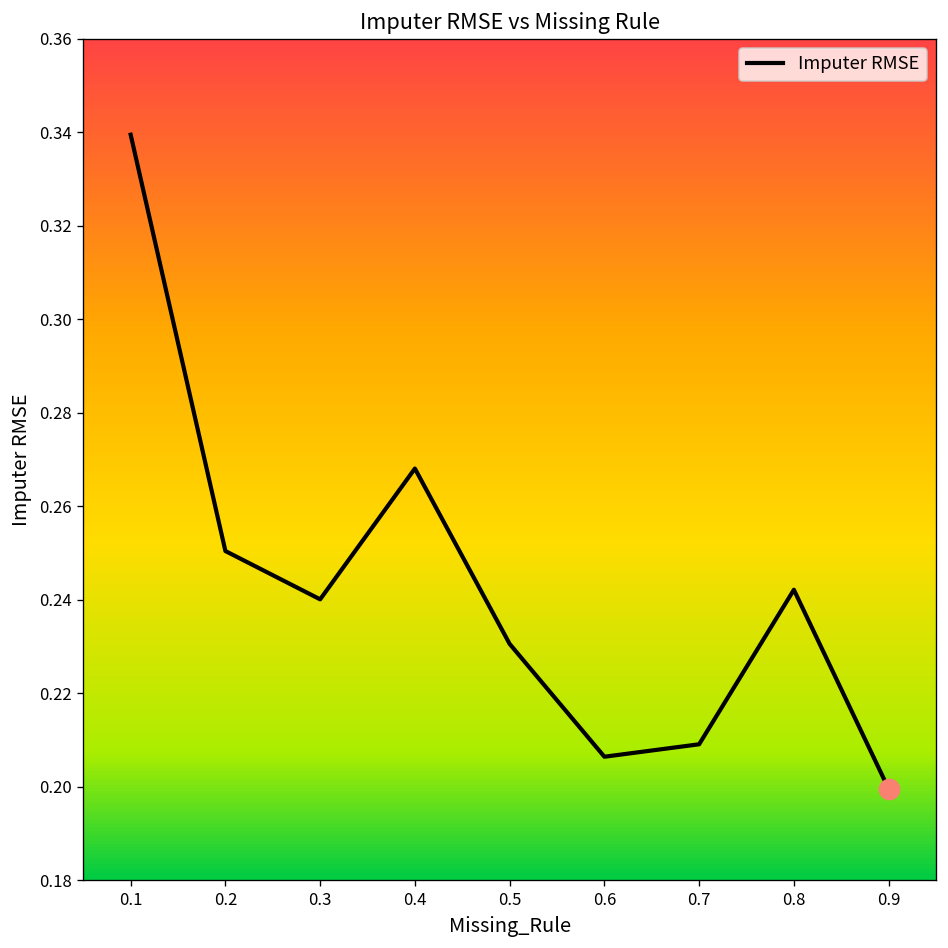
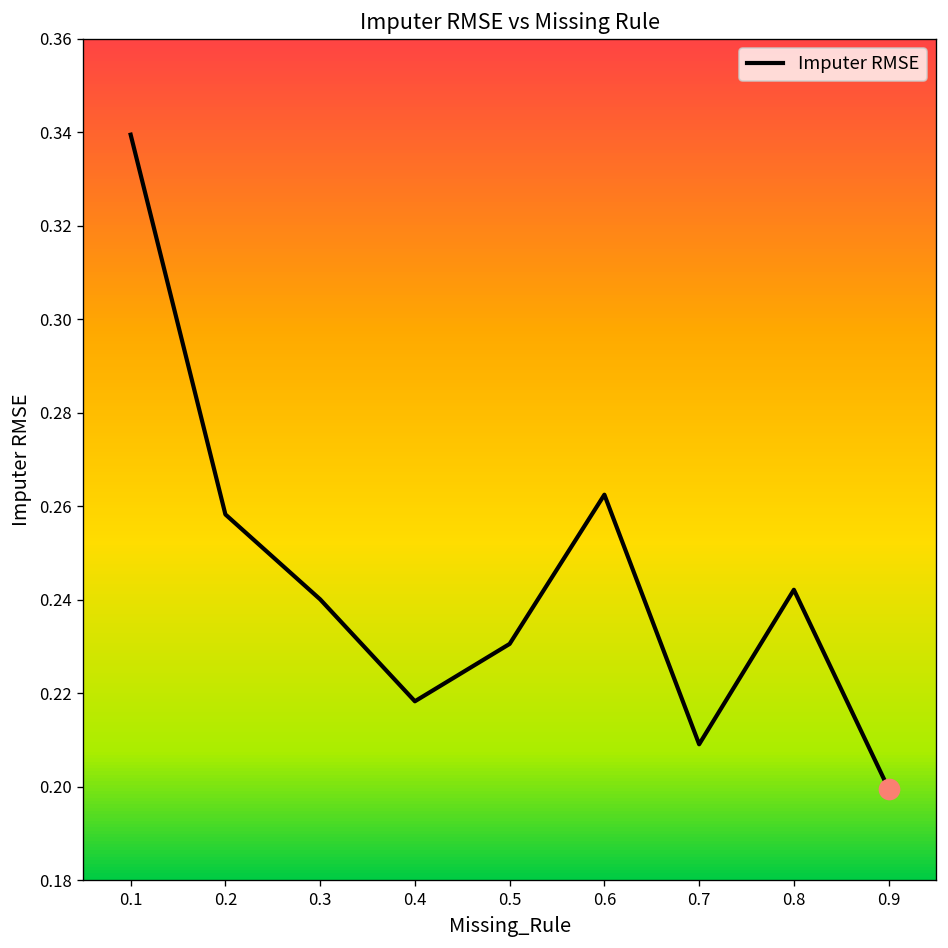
  {
    "Imputer RMSE": {
      "0.1": 0.339,
-     "0.2": 0.250,
+     "0.2": 0.258,
      "0.3": 0.240,
-     "0.4": 0.268,
+     "0.4": 0.218,
      "0.5": 0.231,
-     "0.6": 0.206,
+     "0.6": 0.262,
      "0.7": 0.209,
      "0.8": 0.242
    }
  }
